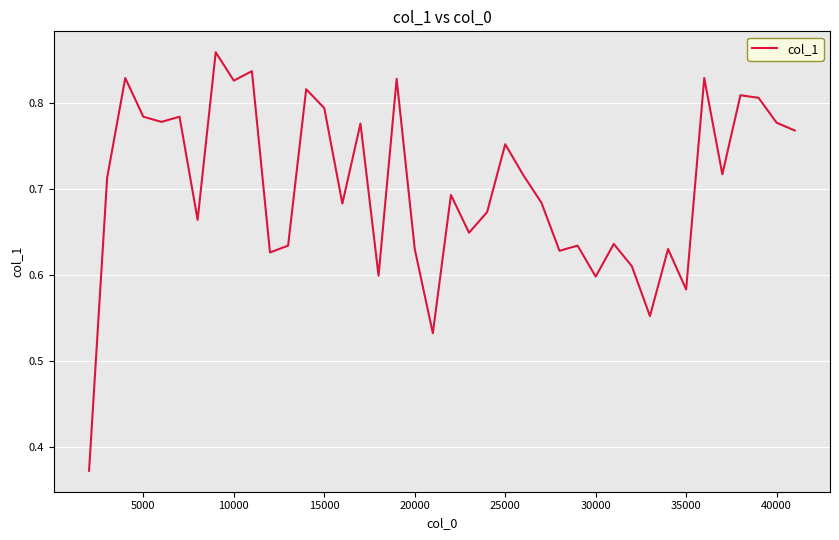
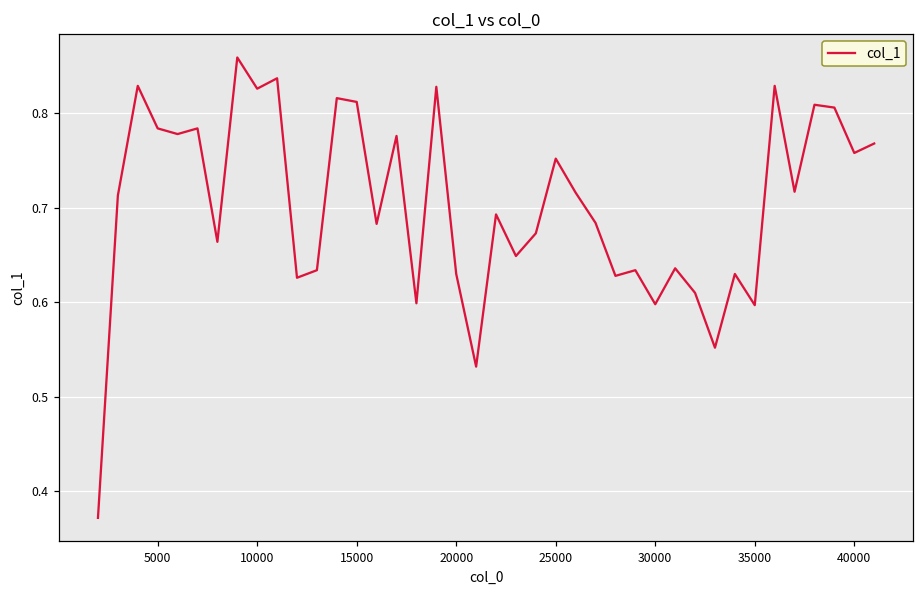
  {
    "5000": 0.78,
    "10000": 0.83,
-   "15000": 0.79,
+   "15000": 0.81,
    "20000": 0.63,
    "25000": 0.75,
    "30000": 0.60,
-   "35000": 0.58,
-   "40000": 0.78
+   "35000": 0.60,
+   "40000": 0.76
  }
